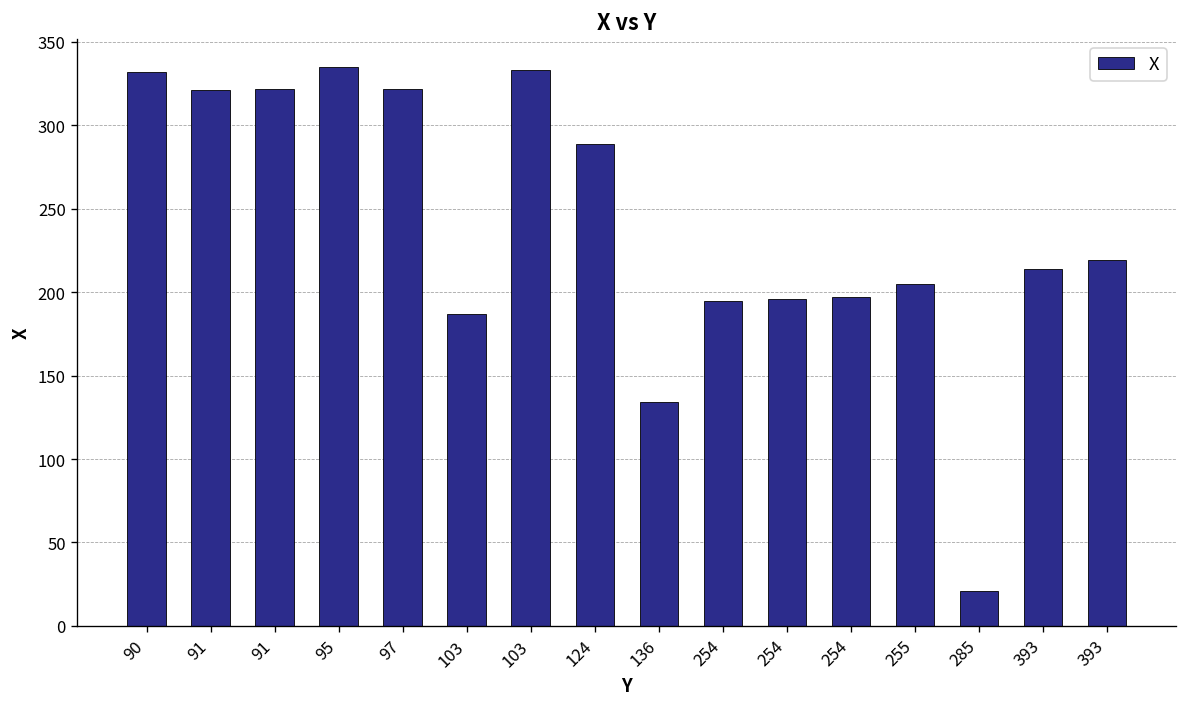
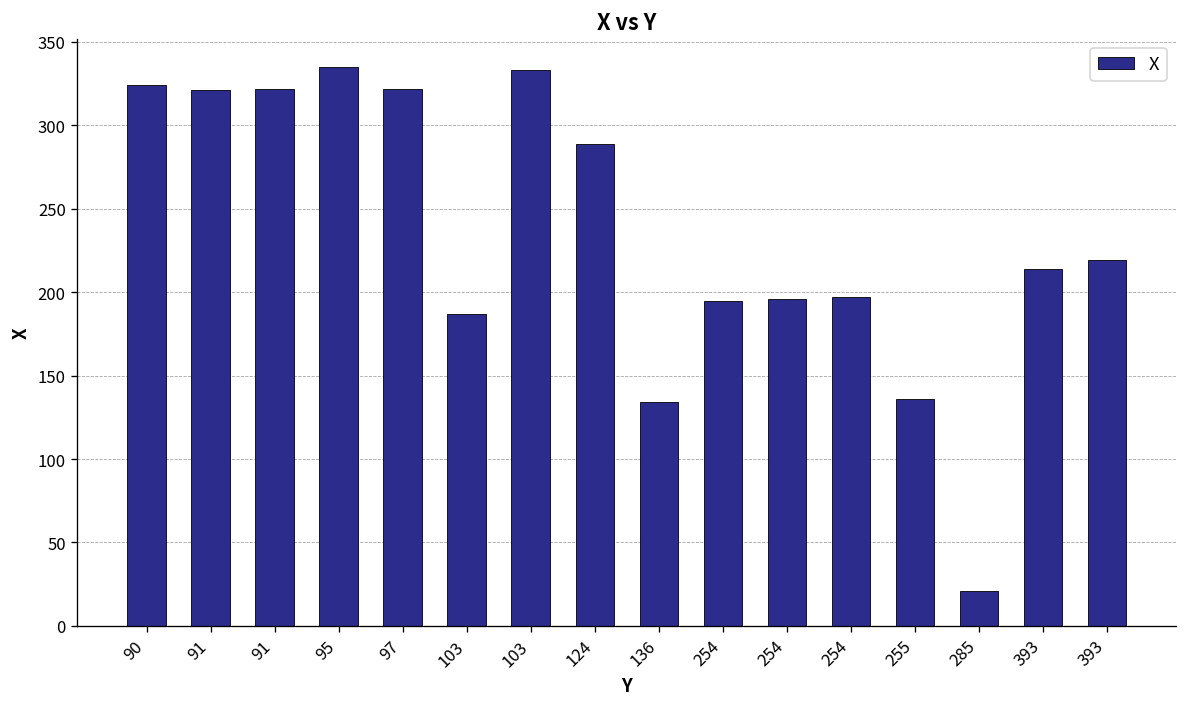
  {
-   "90": 332,
+   "90": 324,
    "95": 335,
    "97": 322,
    "124": 289,
    "136": 134,
-   "255": 205,
+   "255": 136,
    "285": 21
  }
